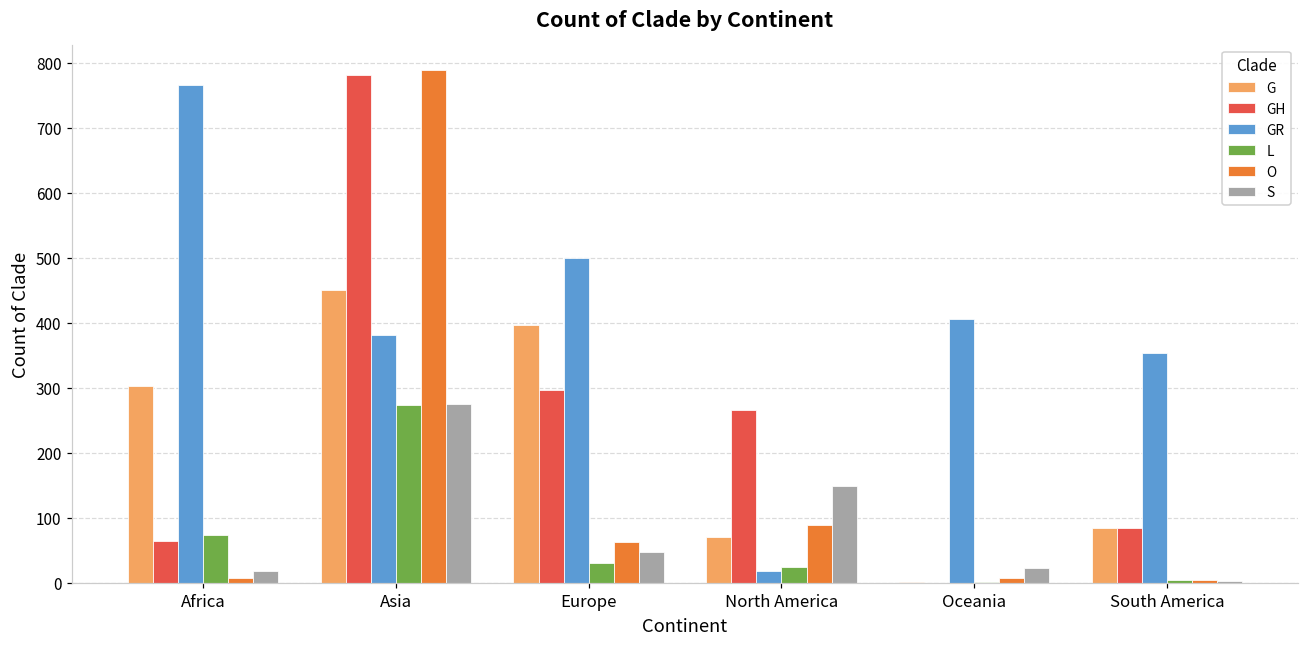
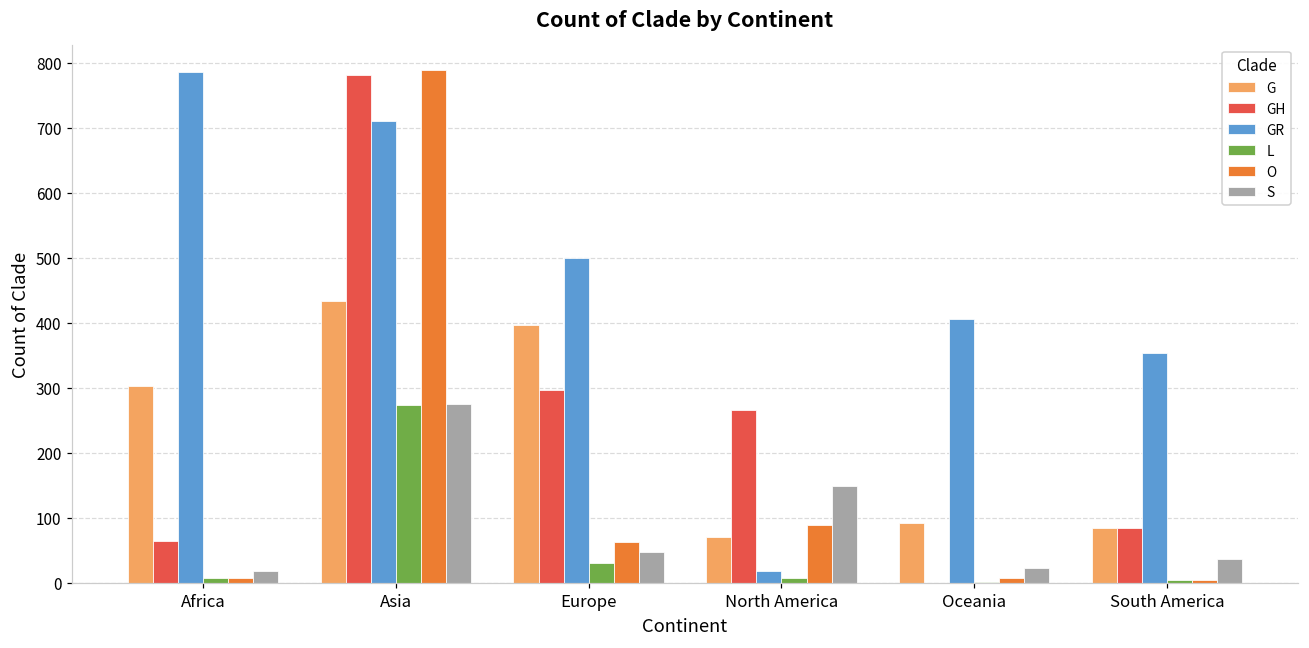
  {
    "G": {
      "Africa": 300,
-     "Asia": 450,
+     "Asia": 430,
      "Europe": 400,
      "North America": 70,
-     "Oceania": 0,
+     "Oceania": 90,
      "South America": 90
    },
    "GR": {
-     "Africa": 770,
-     "Asia": 380,
+     "Africa": 790,
+     "Asia": 710,
      "Europe": 500,
      "North America": 20,
      "Oceania": 410,
      "South America": 350
    },
    "L": {
-     "Africa": 70,
+     "Africa": 10,
      "Asia": 270,
      "Europe": 30,
-     "North America": 30
+     "North America": 10
    },
    "S": {
      "Africa": 20,
      "Asia": 280,
      "Europe": 50,
      "North America": 150,
      "Oceania": 20,
-     "South America": 0
+     "South America": 40
    }
  }
